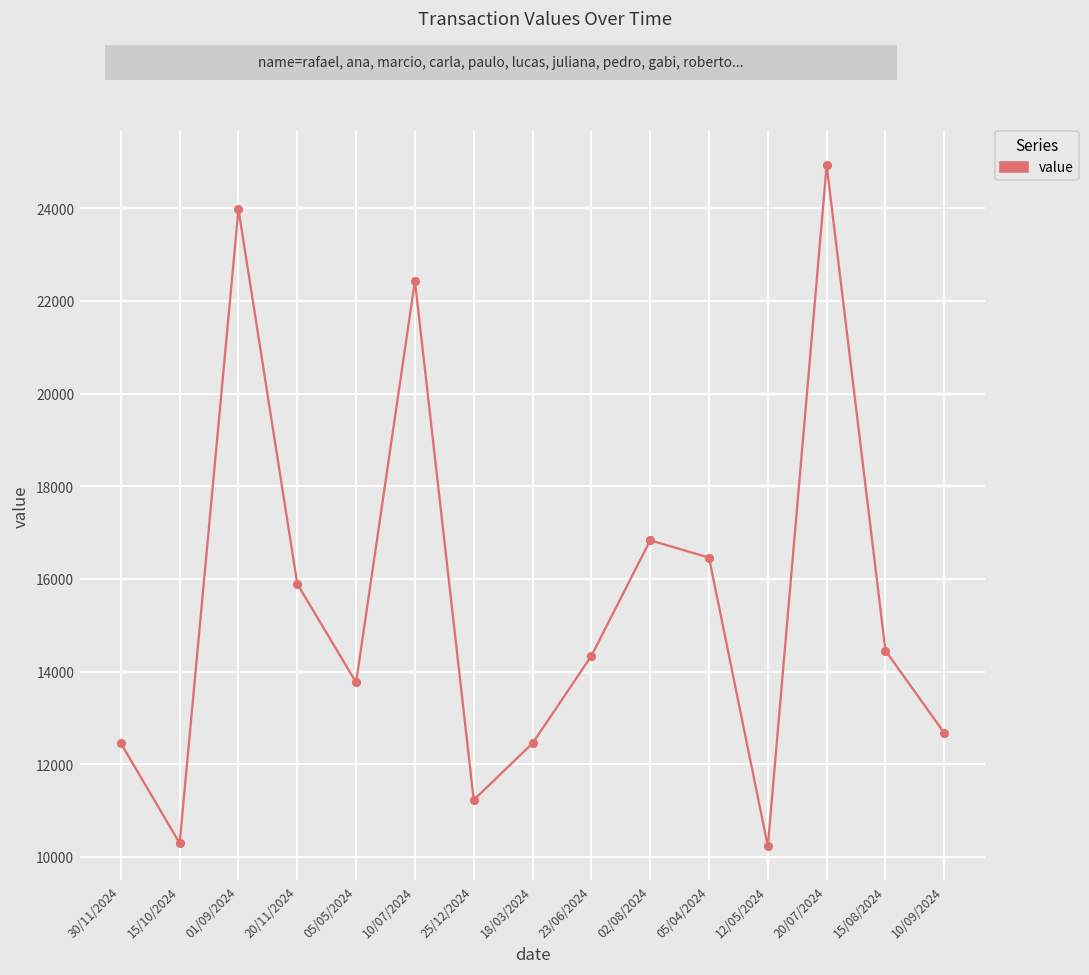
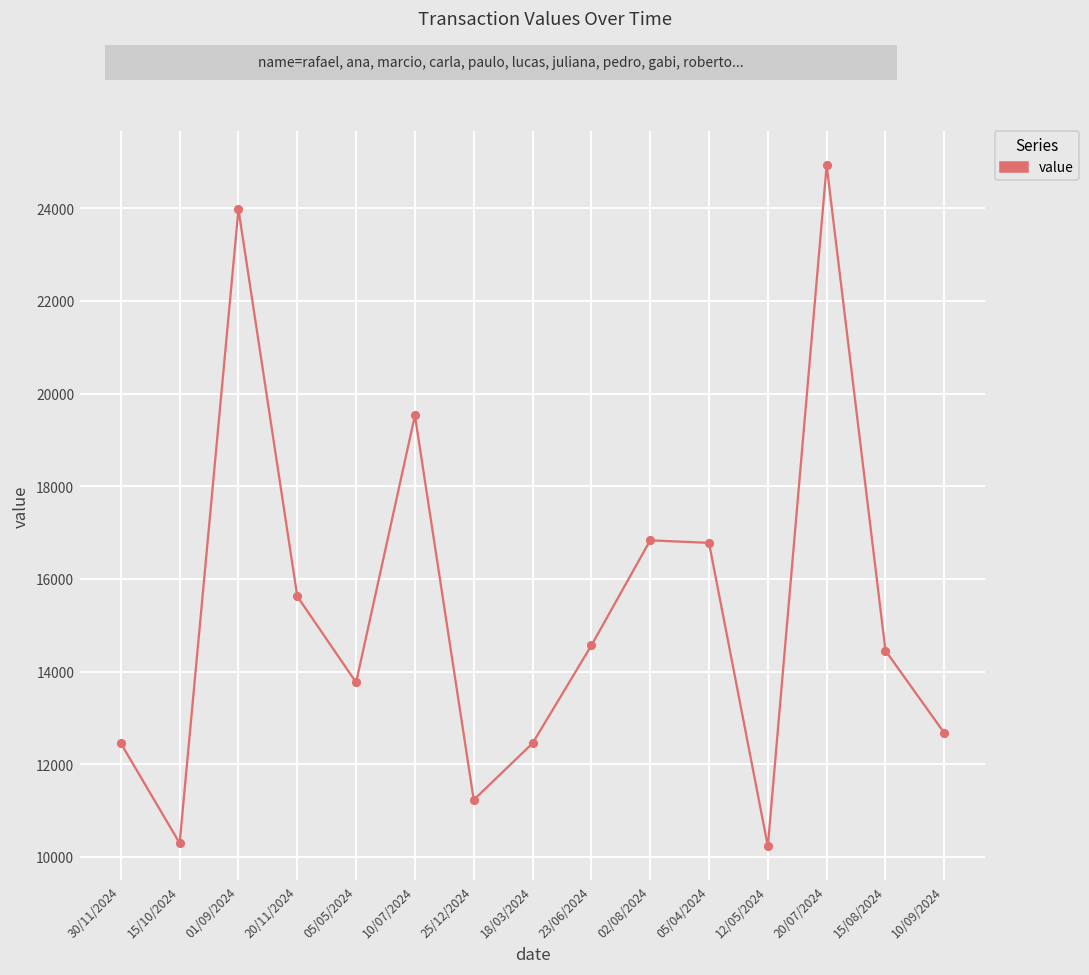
  {
    "30/11/2024": 12500,
    "15/10/2024": 10300,
    "01/09/2024": 24000,
-   "20/11/2024": 15900,
+   "20/11/2024": 15600,
    "05/05/2024": 13800,
-   "10/07/2024": 22400,
+   "10/07/2024": 19500,
    "25/12/2024": 11200,
    "18/03/2024": 12500,
-   "23/06/2024": 14300,
+   "23/06/2024": 14600,
    "02/08/2024": 16800,
-   "05/04/2024": 16500,
+   "05/04/2024": 16800,
    "12/05/2024": 10200,
    "20/07/2024": 24900,
    "15/08/2024": 14500,
    "10/09/2024": 12700
  }
